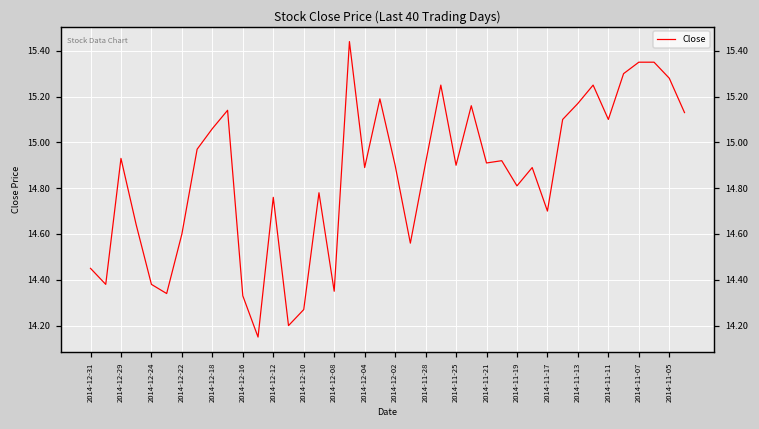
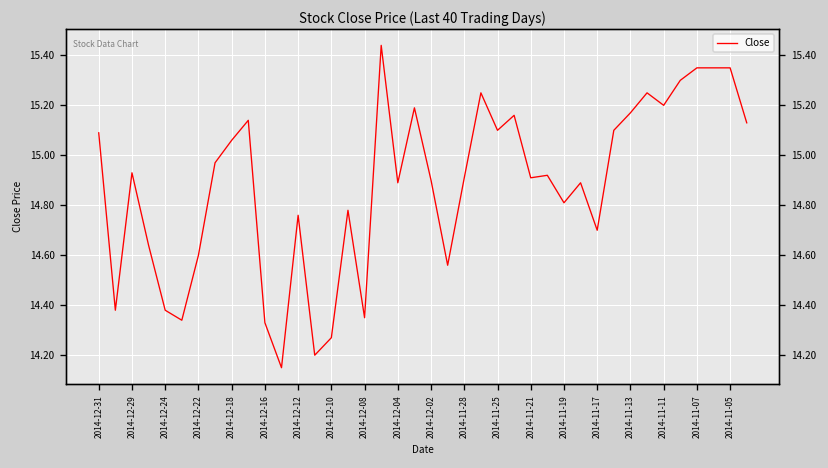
  {
-   "2014-12-31": 14.45,
+   "2014-12-31": 15.09,
    "2014-12-29": 14.93,
    "2014-12-24": 14.38,
    "2014-12-22": 14.60,
    "2014-12-18": 15.06,
    "2014-12-16": 14.33,
    "2014-12-12": 14.76,
    "2014-12-10": 14.27,
    "2014-12-08": 14.35,
    "2014-12-04": 14.89,
    "2014-12-02": 14.90,
    "2014-11-28": 14.91,
-   "2014-11-25": 14.9,
+   "2014-11-25": 15.1,
    "2014-11-21": 14.91,
    "2014-11-19": 14.81,
    "2014-11-17": 14.70,
    "2014-11-13": 15.17,
-   "2014-11-11": 15.1,
+   "2014-11-11": 15.2,
    "2014-11-07": 15.35,
-   "2014-11-05": 15.28
+   "2014-11-05": 15.35
  }
